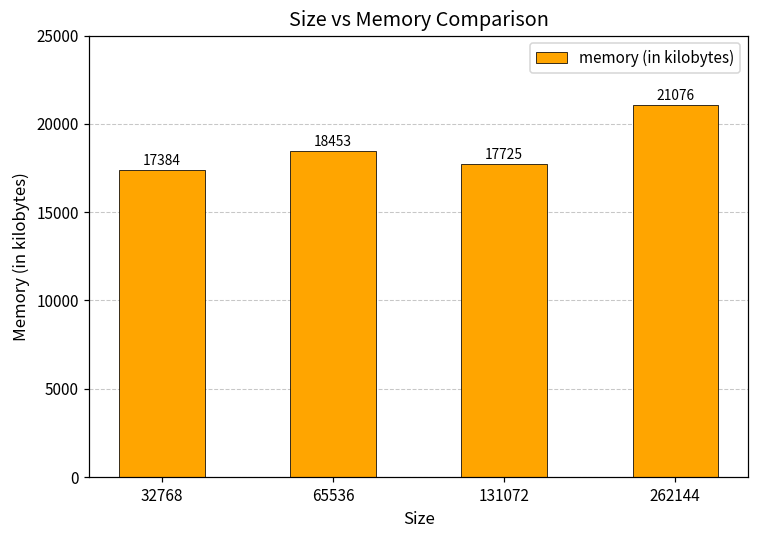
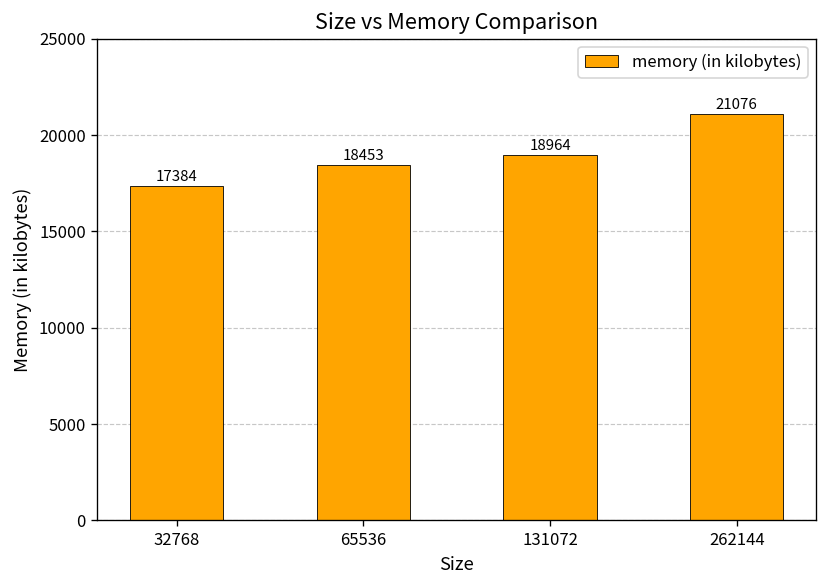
  {
    "32768": 17384,
    "65536": 18453,
-   "131072": 17725,
+   "131072": 18964,
    "262144": 21076
  }
